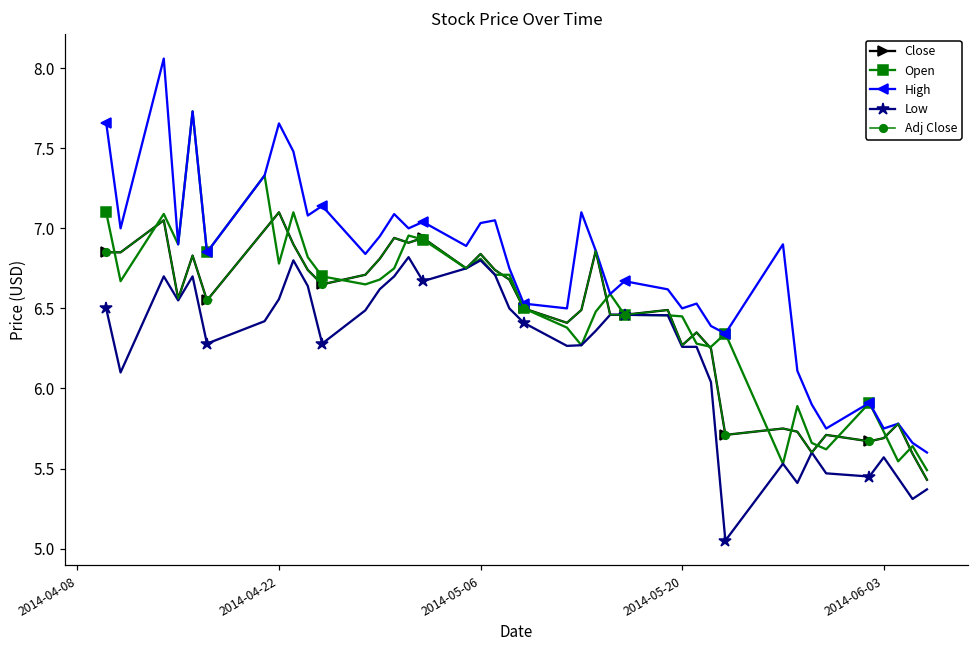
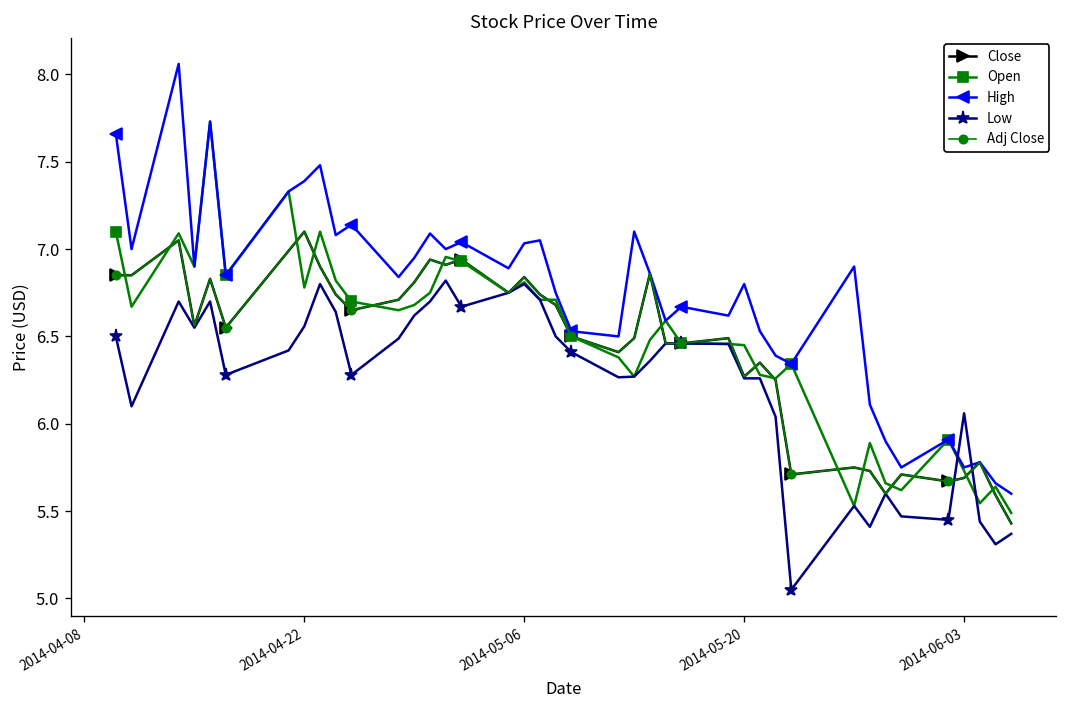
  {
    "High": {
-     "2014-04-22": 7.66,
+     "2014-04-22": 7.39,
      "2014-05-06": 7.03,
-     "2014-05-20": 6.5,
+     "2014-05-20": 6.8,
      "2014-06-03": 5.75
    },
    "Low": {
      "2014-04-22": 6.56,
-     "2014-06-03": 5.57
+     "2014-06-03": 6.06
    }
  }
